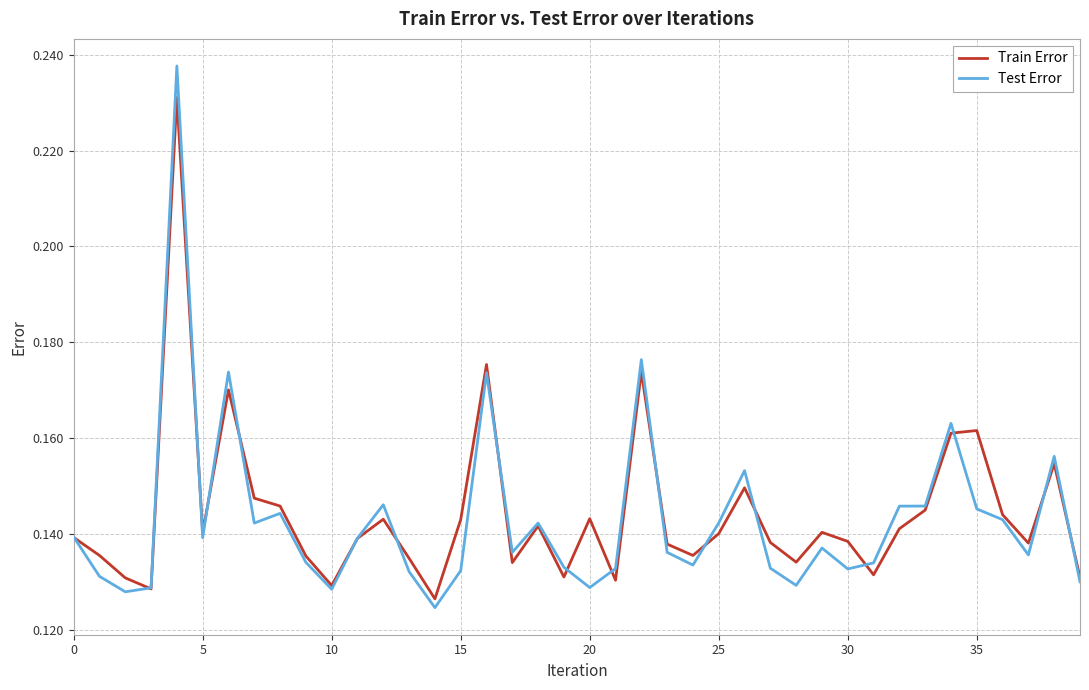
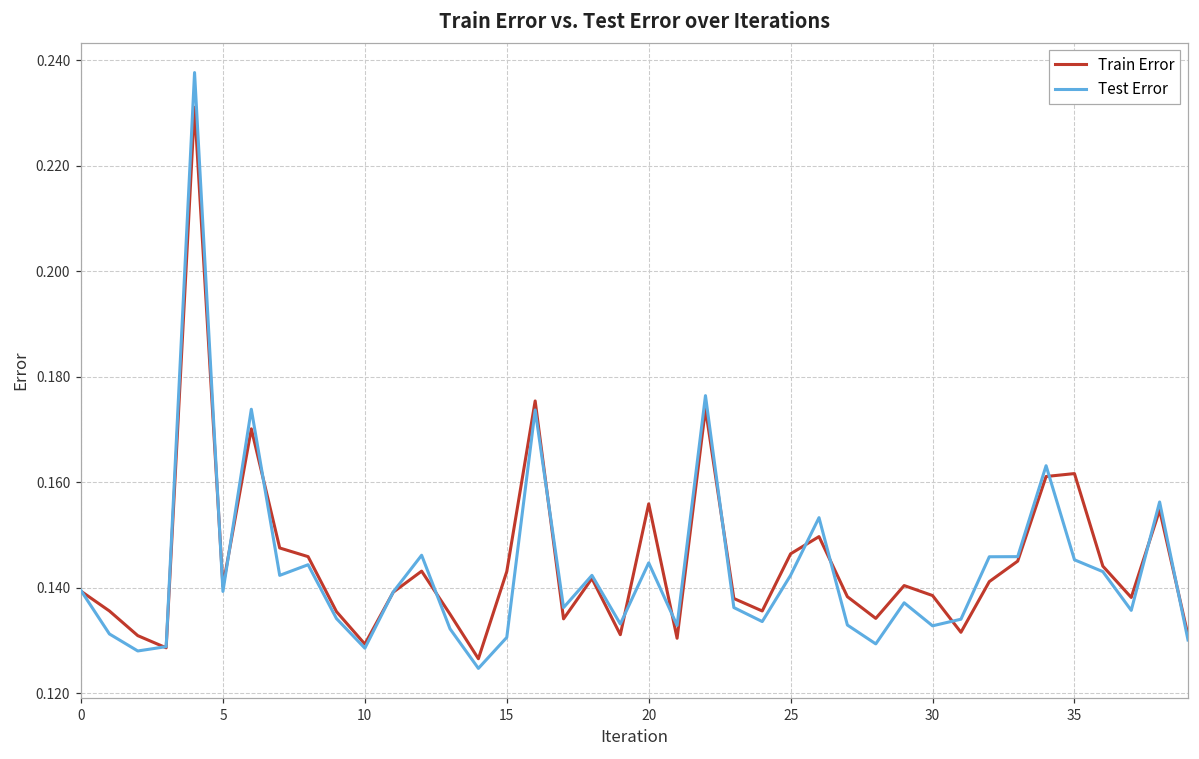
  {
    "Train Error": {
      "5": 0.140,
      "10": 0.129,
      "15": 0.143,
-     "20": 0.143,
-     "25": 0.140,
+     "20": 0.156,
+     "25": 0.146,
      "30": 0.139,
      "35": 0.162
    },
    "Test Error": {
      "5": 0.139,
      "10": 0.129,
-     "15": 0.132,
-     "20": 0.129,
+     "15": 0.131,
+     "20": 0.145,
      "25": 0.142,
      "30": 0.133,
      "35": 0.145
    }
  }
